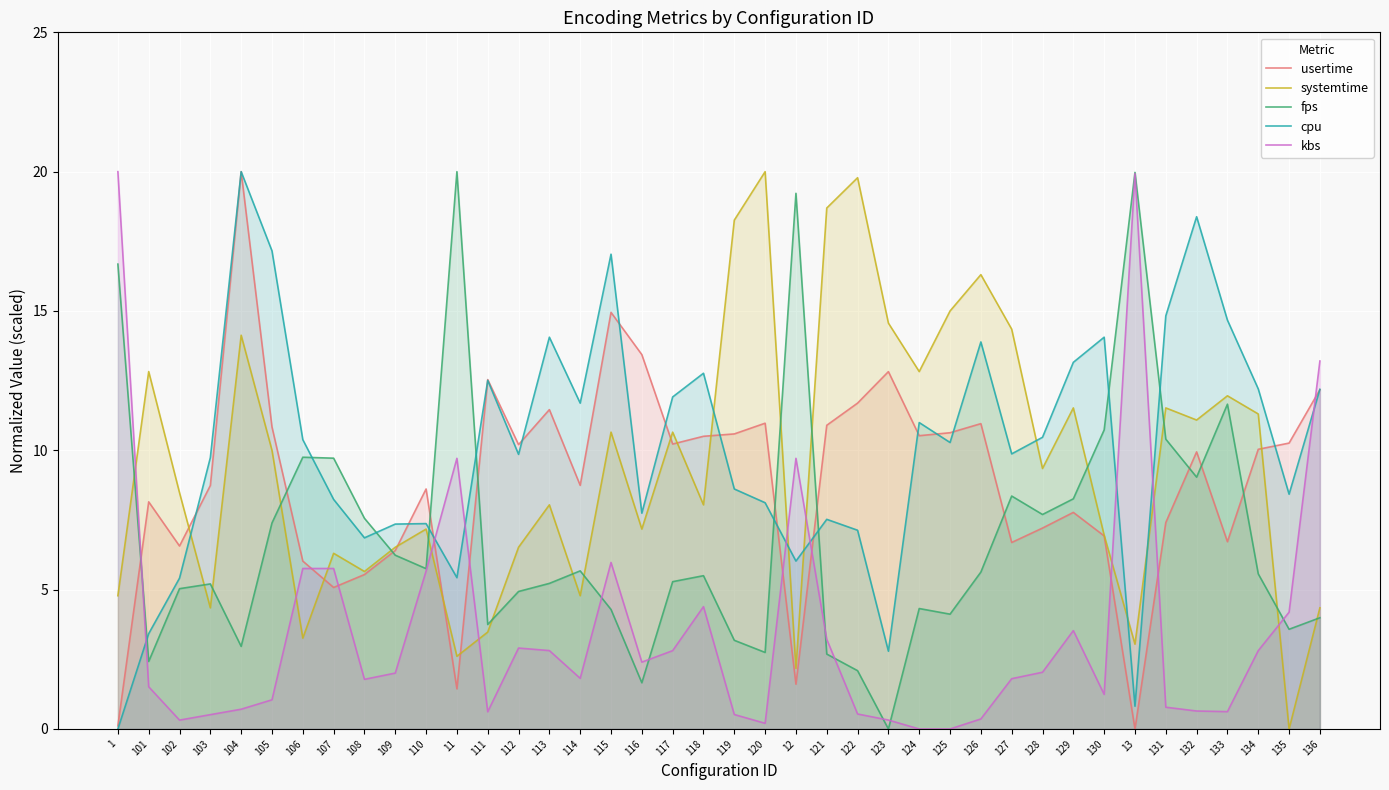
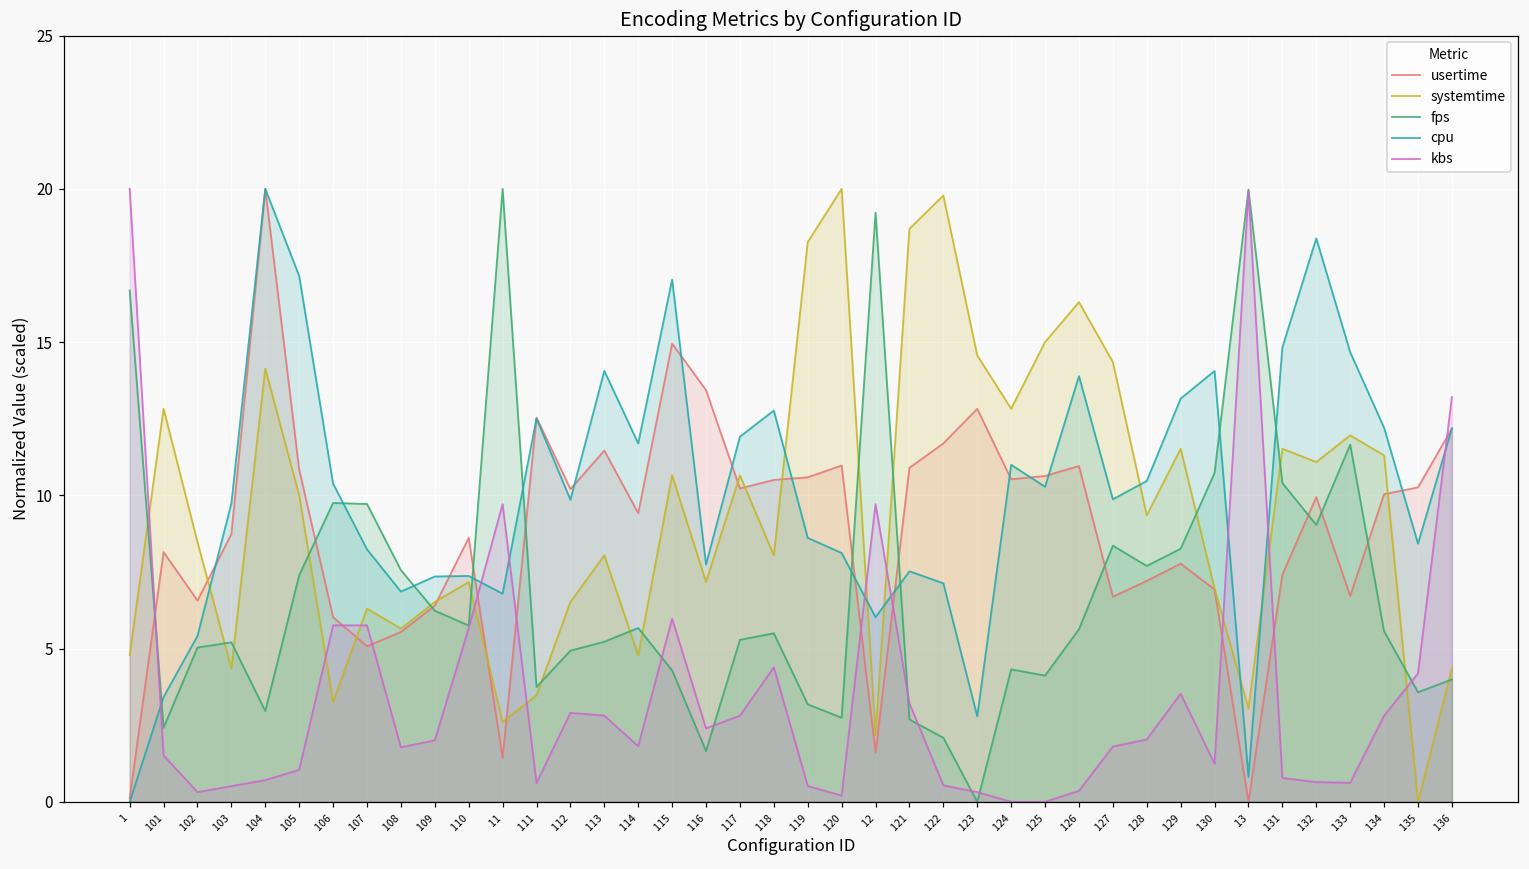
  {
    "usertime": {
      "1": 0.1,
      "101": 8.2,
      "102": 6.6,
      "103": 8.7,
      "105": 10.8,
      "106": 6.0,
      "107": 5.1,
      "108": 5.5,
      "109": 6.4,
      "110": 8.6,
      "11": 1.4,
      "112": 10.2,
      "113": 11.5,
-     "114": 8.7,
+     "114": 9.4,
      "115": 15.0,
      "116": 13.4,
      "117": 10.2,
      "118": 10.5,
      "119": 10.6,
      "120": 11.0,
      "12": 1.6,
      "121": 10.9,
      "122": 11.7,
      "123": 12.8,
      "124": 10.5,
      "125": 10.6,
      "126": 11.0,
      "127": 6.7,
      "128": 7.2,
      "129": 7.8,
      "13": 0.0,
      "131": 7.4,
      "132": 9.9,
      "133": 6.7,
      "134": 10.0,
      "135": 10.3
    },
    "systemtime": {
      "1": 4.8,
      "101": 12.8,
      "102": 8.5,
      "103": 4.3,
      "104": 14.1,
      "105": 10.0,
      "106": 3.3,
      "107": 6.3,
      "108": 5.7,
      "109": 6.5,
      "110": 7.2,
      "11": 2.6,
      "111": 3.5,
      "112": 6.5,
      "113": 8.0,
      "114": 4.8,
      "115": 10.7,
      "116": 7.2,
      "117": 10.7,
      "118": 8.0,
      "119": 18.3,
      "120": 20.0,
      "12": 2.2,
      "121": 18.7,
      "122": 19.8,
      "123": 14.6,
      "124": 12.8,
      "125": 15.0,
      "126": 16.3,
      "127": 14.3,
      "128": 9.3,
      "129": 11.5,
      "13": 3.0,
      "131": 11.5,
      "132": 11.1,
      "133": 12.0,
      "134": 11.3,
      "135": 0.0,
      "136": 4.3
    },
    "fps": {
      "1": 16.7,
      "101": 2.4,
      "102": 5.0,
      "103": 5.2,
      "104": 3.0,
      "105": 7.4,
      "106": 9.8,
      "107": 9.7,
      "108": 7.6,
      "109": 6.2,
      "11": 20.0,
      "111": 3.7,
      "112": 4.9,
      "113": 5.2,
      "114": 5.7,
      "115": 4.3,
      "116": 1.7,
      "117": 5.3,
      "118": 5.5,
      "119": 3.2,
      "120": 2.7,
      "12": 19.2,
      "121": 2.7,
      "122": 2.1,
      "123": 0.0,
      "124": 4.3,
      "125": 4.1,
      "126": 5.6,
      "127": 8.4,
      "128": 7.7,
      "129": 8.3,
      "130": 10.7,
      "131": 10.4,
      "132": 9.0,
      "133": 11.7,
      "134": 5.6,
      "135": 3.6,
      "136": 4.0
    },
    "cpu": {
      "1": 0.0,
      "101": 3.4,
      "102": 5.4,
      "103": 9.7,
      "105": 17.2,
      "106": 10.4,
      "107": 8.2,
      "108": 6.9,
      "109": 7.4,
      "110": 7.4,
-     "11": 5.4,
+     "11": 6.8,
      "112": 9.9,
      "113": 14.1,
      "114": 11.7,
      "115": 17.0,
      "116": 7.7,
      "117": 11.9,
      "118": 12.8,
      "119": 8.6,
      "120": 8.1,
      "12": 6.0,
      "121": 7.5,
      "122": 7.1,
      "123": 2.8,
      "124": 11.0,
      "125": 10.3,
      "126": 13.9,
      "127": 9.9,
      "128": 10.5,
      "129": 13.2,
      "130": 14.1,
      "13": 0.8,
      "131": 14.8,
      "132": 18.4,
      "133": 14.7,
      "134": 12.2,
      "135": 8.4
    },
    "kbs": {
      "1": 20.0,
      "101": 1.5,
      "102": 0.3,
      "103": 0.5,
      "104": 0.7,
      "105": 1.0,
      "106": 5.8,
      "107": 5.8,
      "108": 1.8,
      "109": 2.0,
      "11": 9.7,
      "111": 0.6,
      "112": 2.9,
      "113": 2.8,
      "114": 1.8,
      "115": 6.0,
      "116": 2.4,
      "117": 2.8,
      "118": 4.4,
      "119": 0.5,
      "120": 0.2,
      "12": 9.7,
      "121": 3.2,
      "122": 0.5,
      "123": 0.3,
      "124": 0.0,
      "125": 0.0,
      "126": 0.4,
      "127": 1.8,
      "128": 2.0,
      "129": 3.5,
      "130": 1.2,
      "131": 0.8,
      "132": 0.6,
      "133": 0.6,
      "134": 2.8,
      "135": 4.2,
      "136": 13.2
    }
  }
